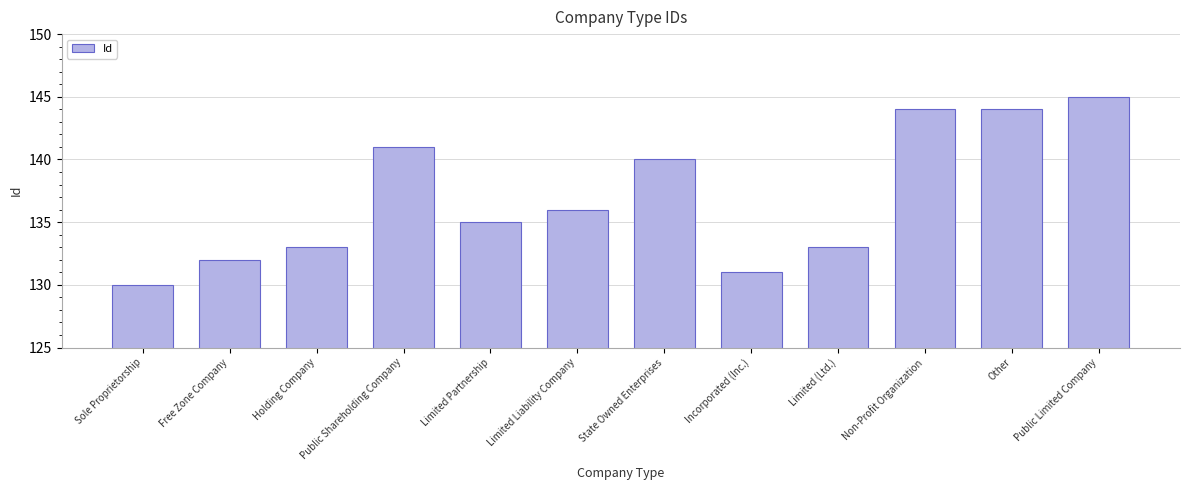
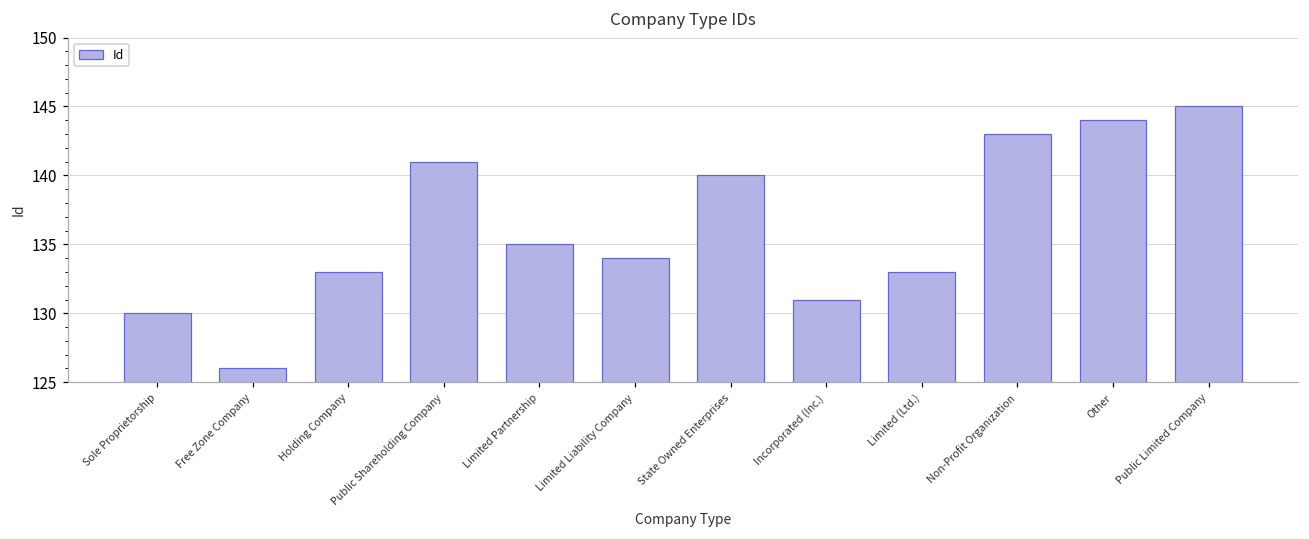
  {
    "Sole Proprietorship": 130,
-   "Free Zone Company": 132,
+   "Free Zone Company": 126,
    "Holding Company": 133,
    "Public Shareholding Company": 141,
    "Limited Partnership": 135,
-   "Limited Liability Company": 136,
+   "Limited Liability Company": 134,
    "State Owned Enterprises": 140,
    "Incorporated (Inc.)": 131,
    "Limited (Ltd.)": 133,
-   "Non-Profit Organization": 144,
+   "Non-Profit Organization": 143,
    "Other": 144,
    "Public Limited Company": 145
  }
